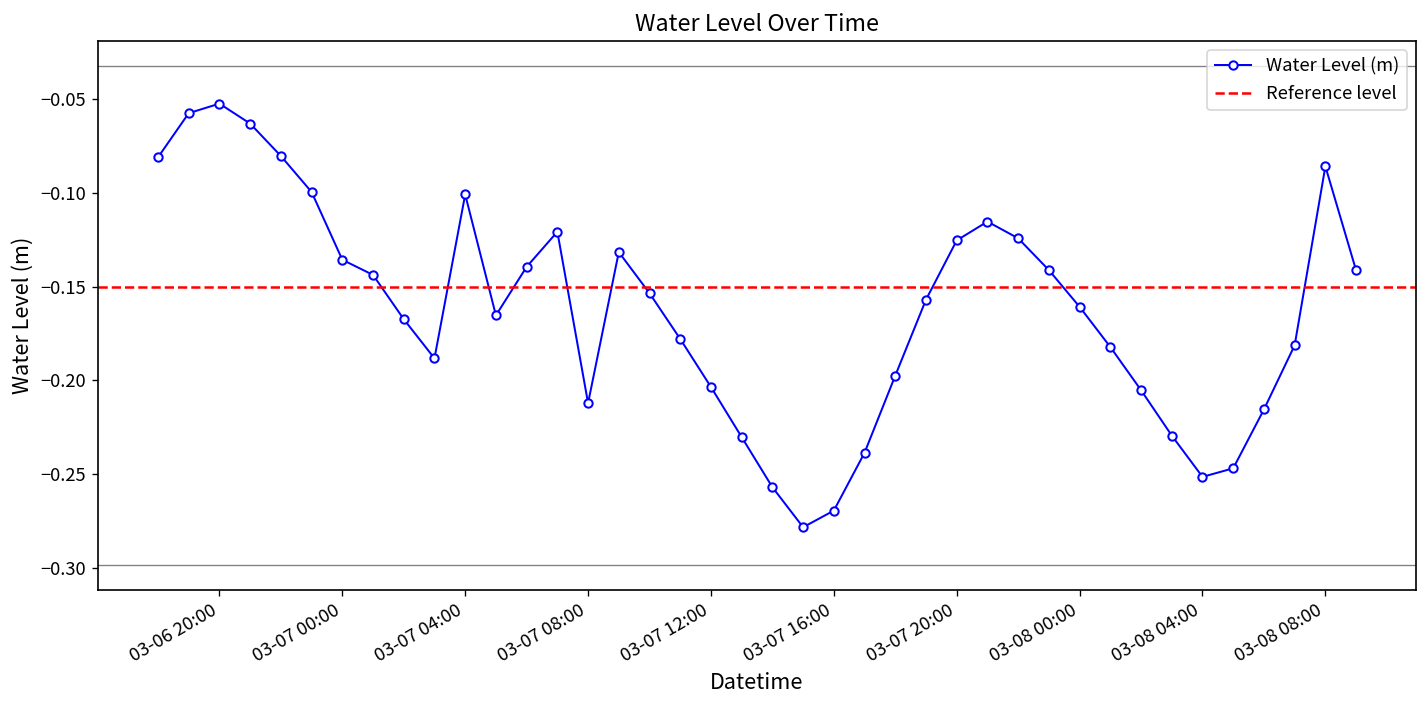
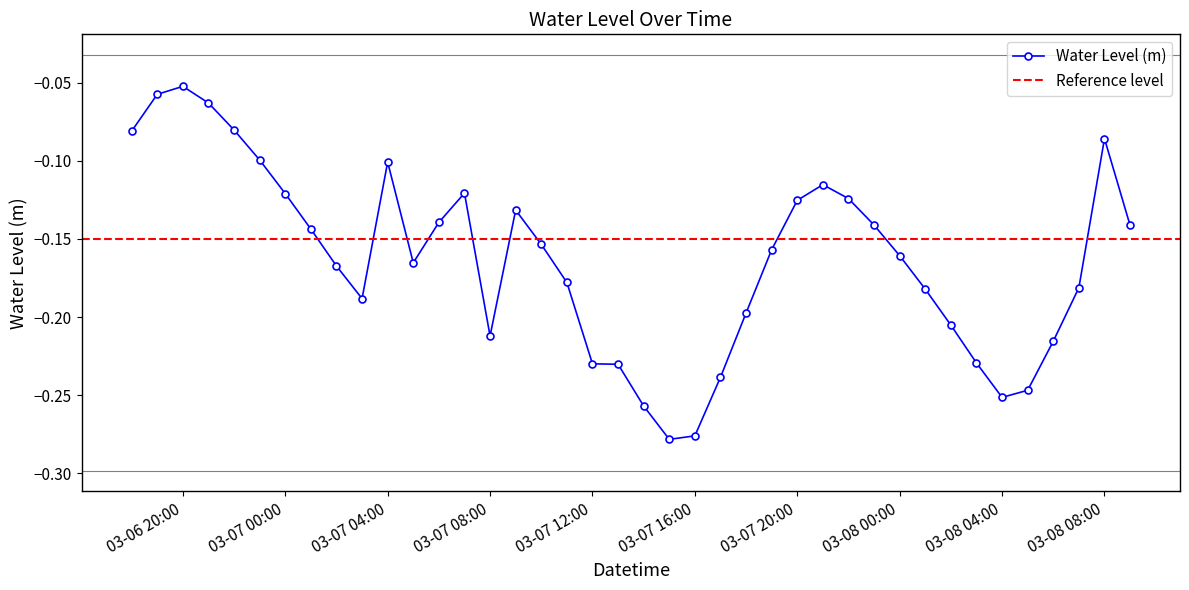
  {
    "03-06 20:00": -0.052,
-   "03-07 00:00": -0.136,
+   "03-07 00:00": -0.121,
    "03-07 04:00": -0.101,
    "03-07 08:00": -0.212,
-   "03-07 12:00": -0.204,
-   "03-07 16:00": -0.269,
+   "03-07 12:00": -0.230,
+   "03-07 16:00": -0.276,
    "03-07 20:00": -0.125,
    "03-08 00:00": -0.161,
    "03-08 04:00": -0.251,
    "03-08 08:00": -0.086
  }
